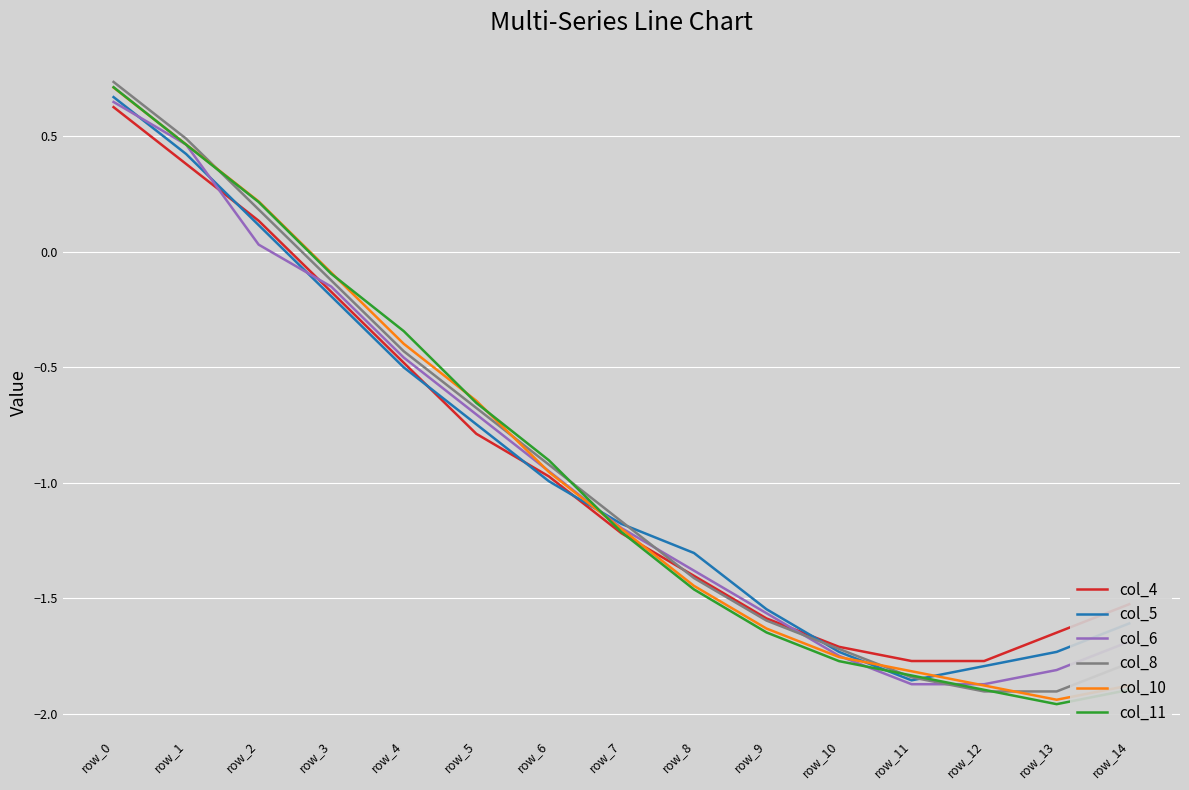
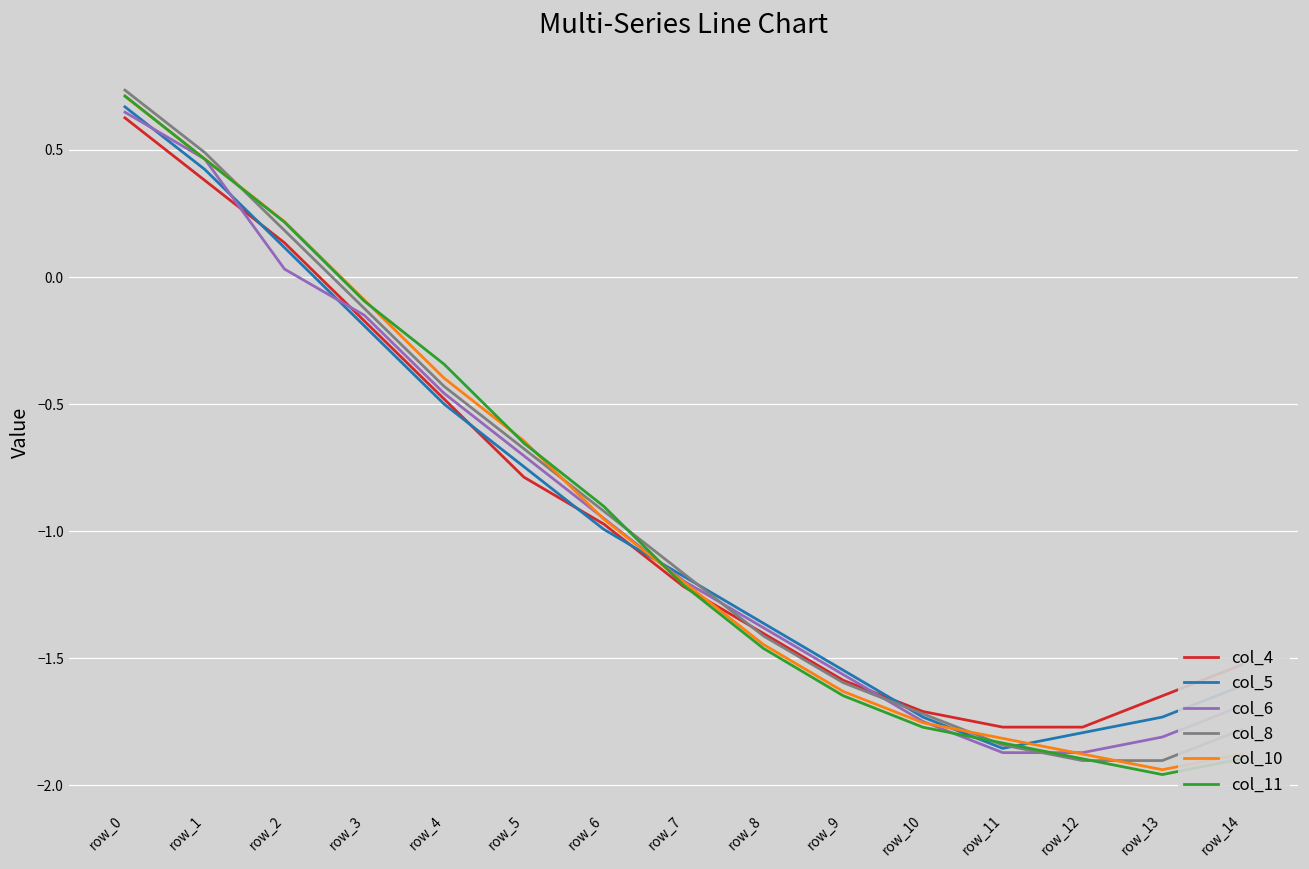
  {
    "col_4": {
      "row_0": 0.63,
      "row_1": 0.38,
      "row_2": 0.13,
      "row_3": -0.17,
      "row_4": -0.48,
      "row_5": -0.79,
      "row_6": -0.97,
      "row_11": -1.77,
      "row_12": -1.77,
      "row_13": -1.65
    },
    "col_5": {
      "row_0": 0.67,
      "row_1": 0.42,
      "row_2": 0.12,
      "row_3": -0.19,
      "row_4": -0.50,
      "row_5": -0.75,
      "row_6": -0.99,
-     "row_8": -1.30,
+     "row_8": -1.36,
      "row_9": -1.55,
      "row_10": -1.73,
      "row_11": -1.85,
      "row_12": -1.79,
      "row_13": -1.73
    },
    "col_6": {
      "row_0": 0.65,
      "row_2": 0.03,
      "row_3": -0.15,
      "row_4": -0.46,
      "row_5": -0.70,
      "row_8": -1.38,
      "row_9": -1.56,
      "row_11": -1.87,
      "row_13": -1.81
    },
    "col_8": {
      "row_0": 0.74,
      "row_1": 0.49,
      "row_2": 0.18,
      "row_3": -0.12,
      "row_4": -0.43,
      "row_5": -0.68,
      "row_6": -0.92,
      "row_13": -1.90
    },
    "col_10": {
      "row_4": -0.40,
      "row_8": -1.45,
      "row_9": -1.63,
      "row_11": -1.81,
      "row_13": -1.94
    },
    "col_11": {
      "row_4": -0.34,
      "row_6": -0.90,
      "row_8": -1.46,
      "row_9": -1.65,
      "row_10": -1.77,
      "row_13": -1.96
    }
  }
